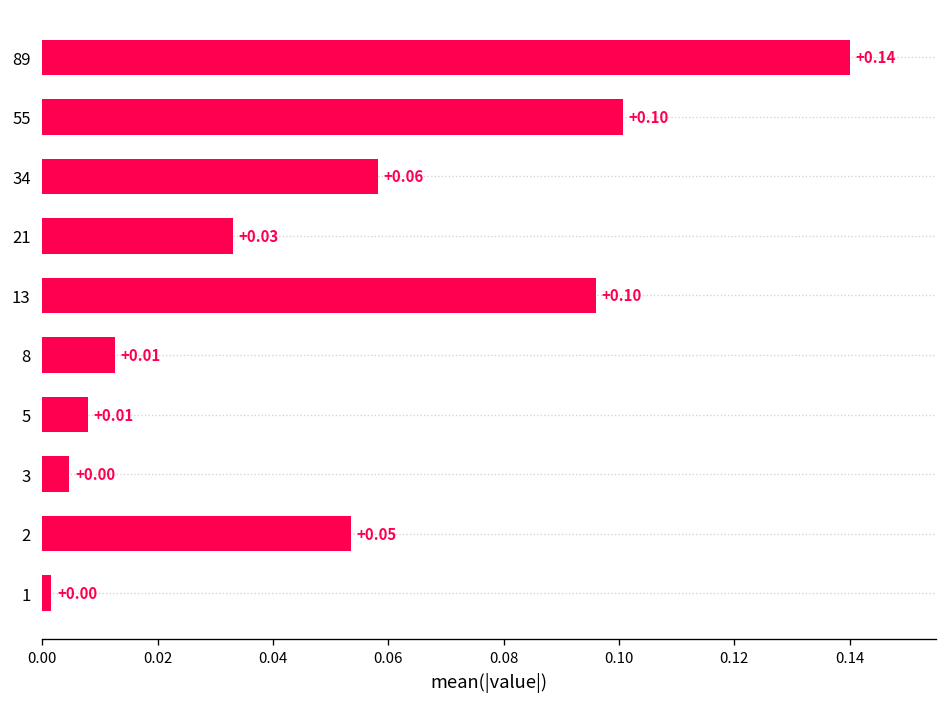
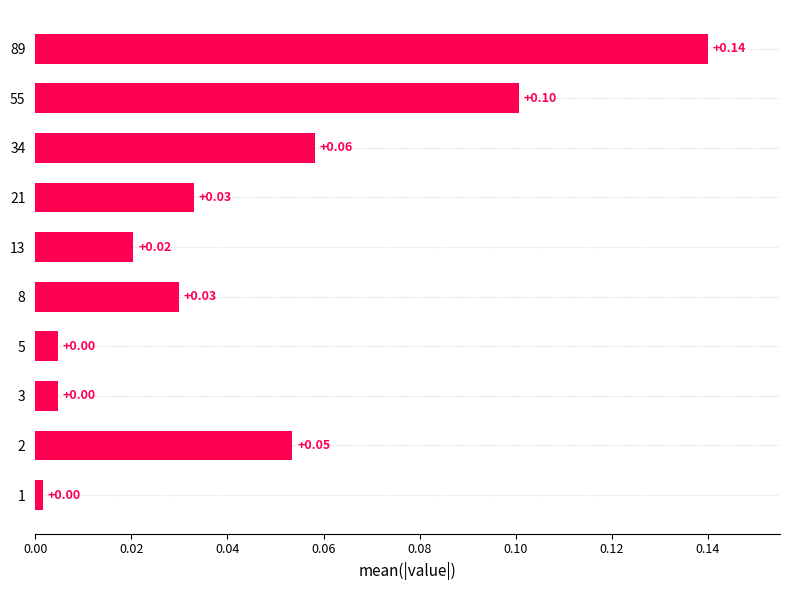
  {
    "89": "+0.14",
    "55": "+0.10",
    "34": "+0.06",
    "21": "+0.03",
-   "13": "+0.10",
-   "8": "+0.01",
-   "5": "+0.01",
+   "13": "+0.02",
+   "8": "+0.03",
+   "5": "+0.00",
    "3": "+0.00",
    "2": "+0.05",
    "1": "+0.00"
  }
